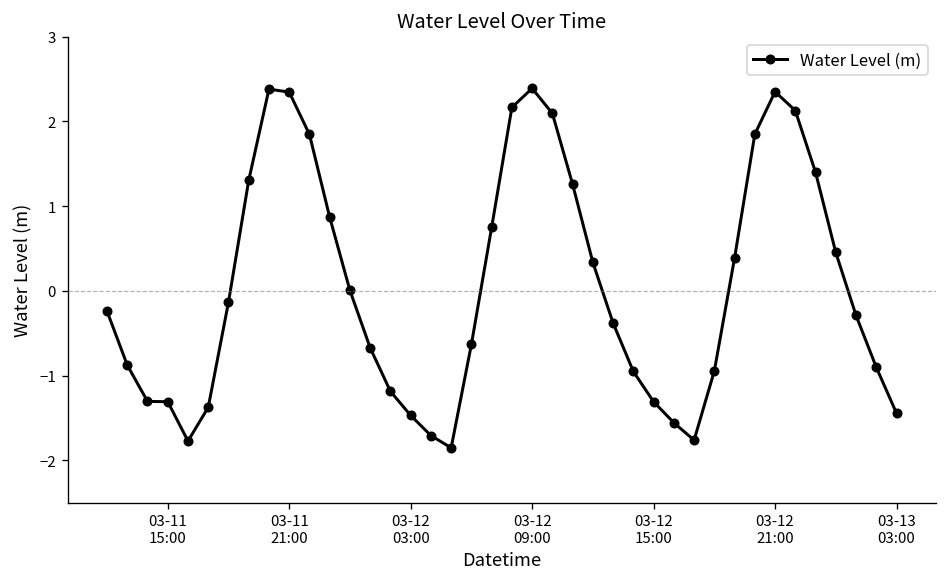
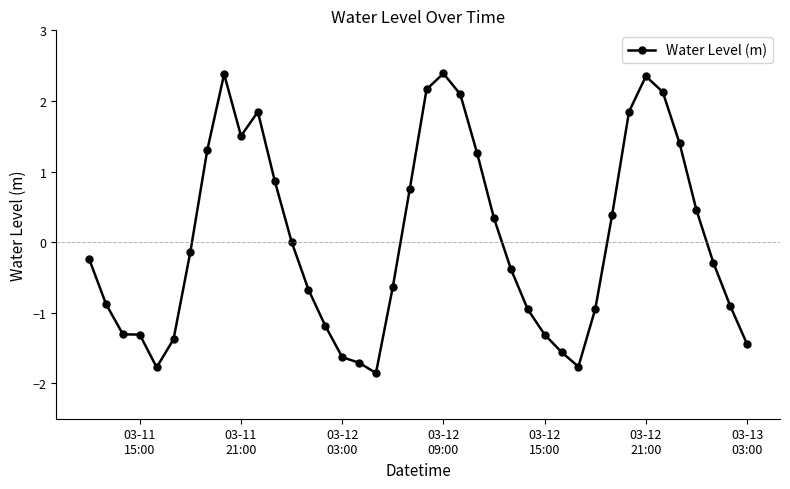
  {
    "03-11 15:00": -1.3,
-   "03-11 21:00": 2.3,
-   "03-12 03:00": -1.5,
+   "03-11 21:00": 1.5,
+   "03-12 03:00": -1.6,
    "03-12 09:00": 2.4,
    "03-12 15:00": -1.3,
    "03-12 21:00": 2.3,
    "03-13 03:00": -1.4
  }
